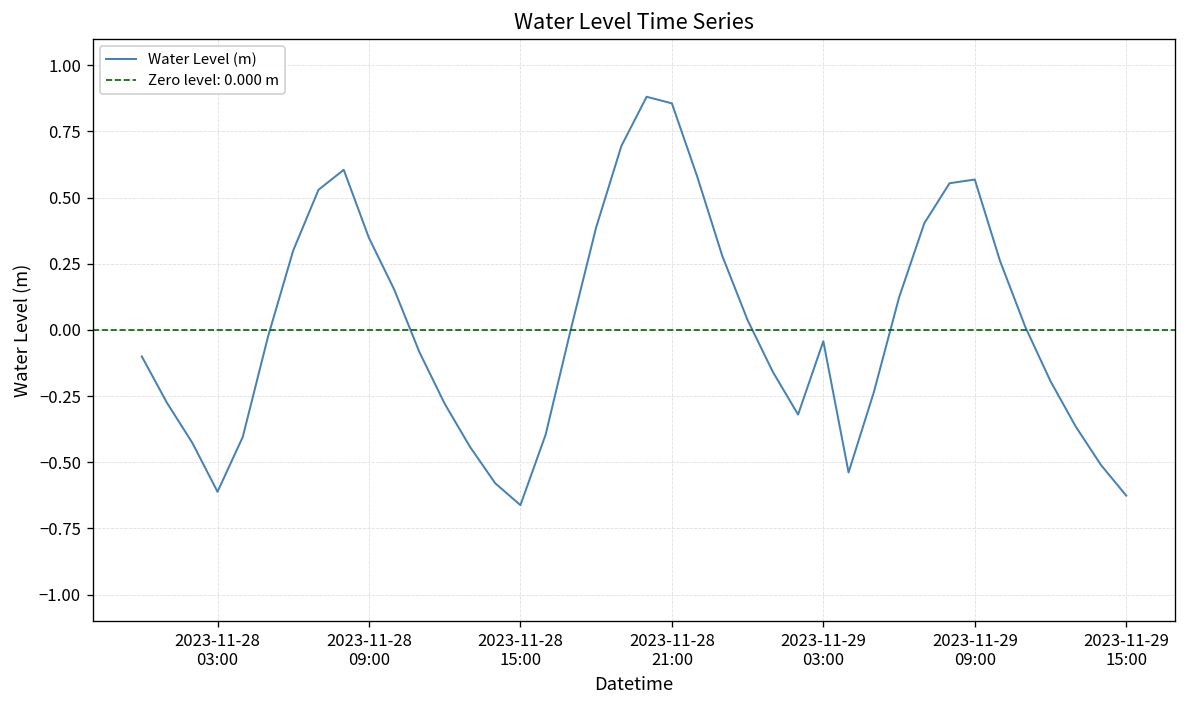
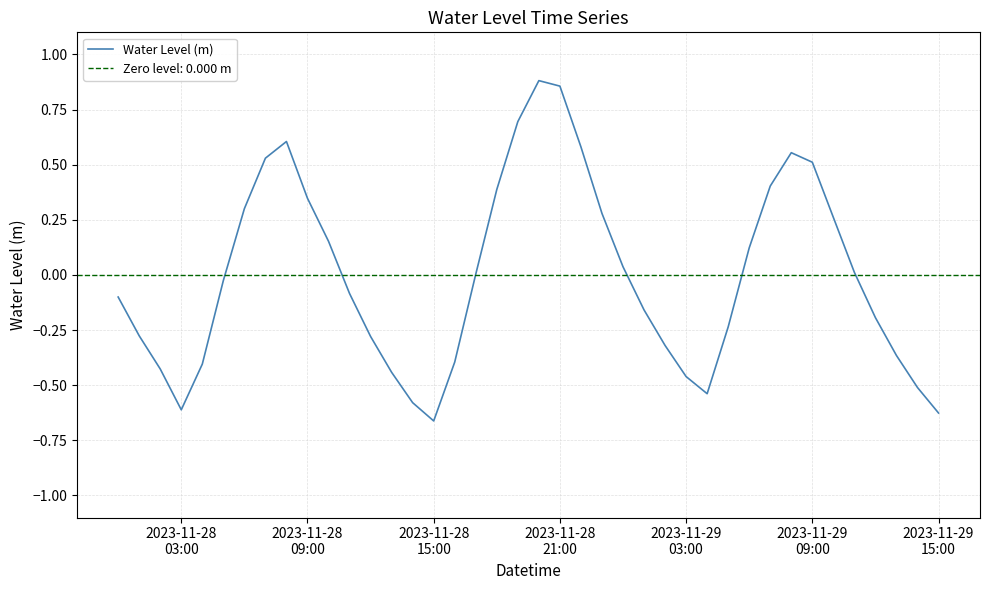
  {
    "2023-11-28 03:00": -0.61,
    "2023-11-28 09:00": 0.35,
    "2023-11-28 15:00": -0.66,
    "2023-11-28 21:00": 0.86,
-   "2023-11-29 03:00": -0.04,
-   "2023-11-29 09:00": 0.57,
+   "2023-11-29 03:00": -0.46,
+   "2023-11-29 09:00": 0.51,
    "2023-11-29 15:00": -0.63
  }
